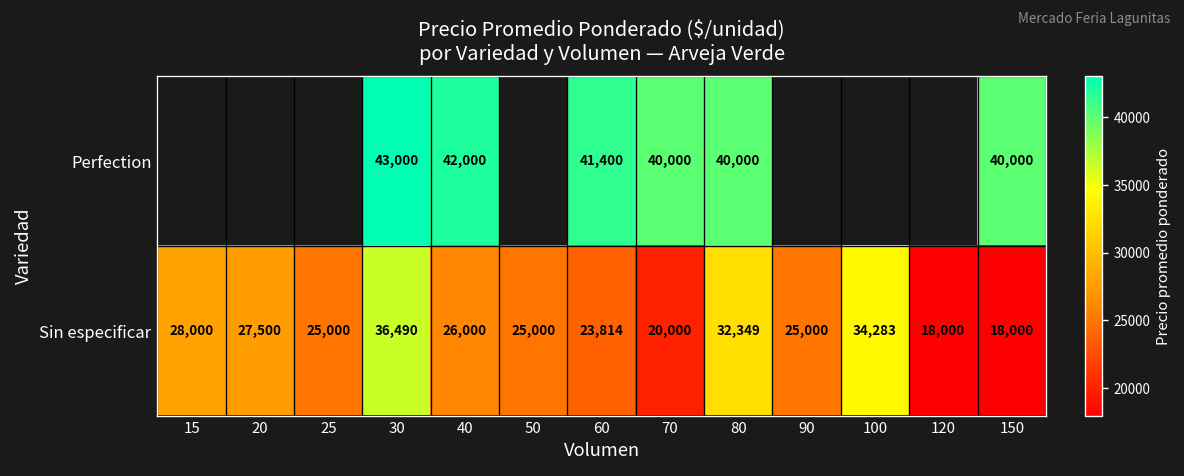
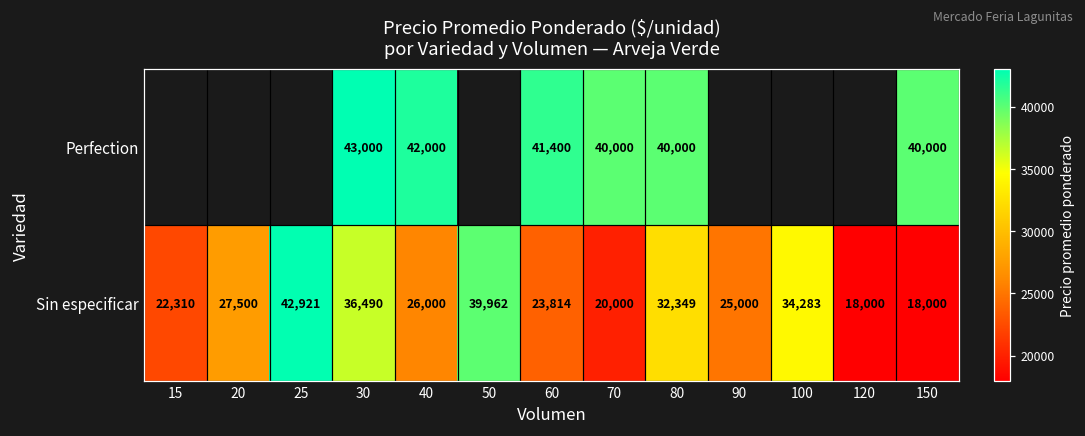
  {
    "Perfection": {
      "30": "43,000",
      "40": "42,000",
      "60": "41,400",
      "70": "40,000",
      "80": "40,000",
      "150": "40,000"
    },
    "Sin especificar": {
-     "15": "28,000",
+     "15": "22,310",
      "20": "27,500",
-     "25": "25,000",
+     "25": "42,921",
      "30": "36,490",
      "40": "26,000",
-     "50": "25,000",
+     "50": "39,962",
      "60": "23,814",
      "70": "20,000",
      "80": "32,349",
      "90": "25,000",
      "100": "34,283",
      "120": "18,000",
      "150": "18,000"
    }
  }
